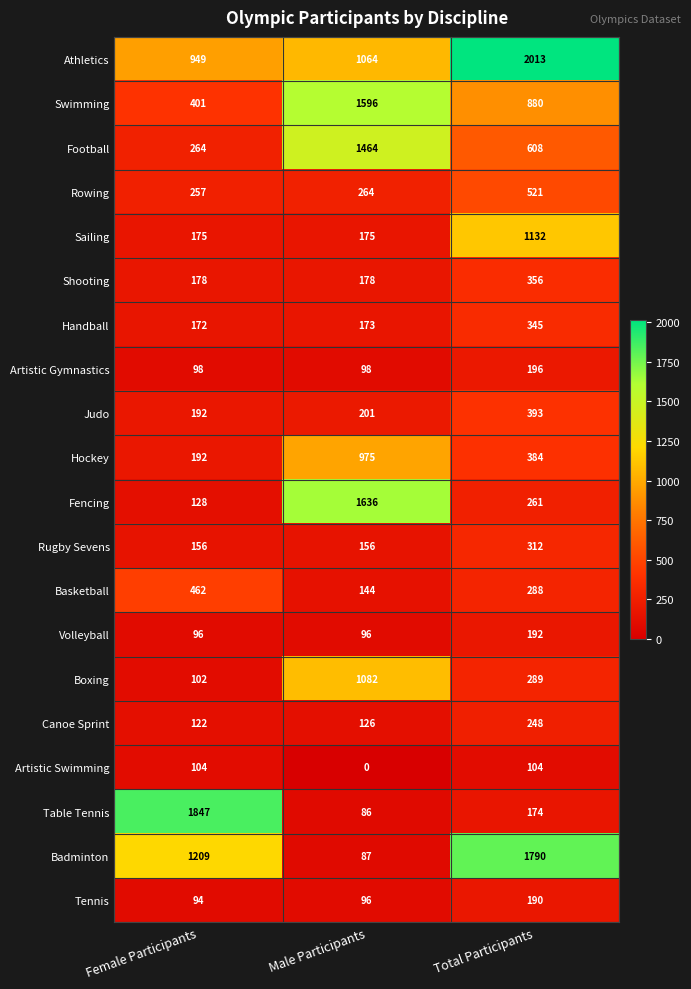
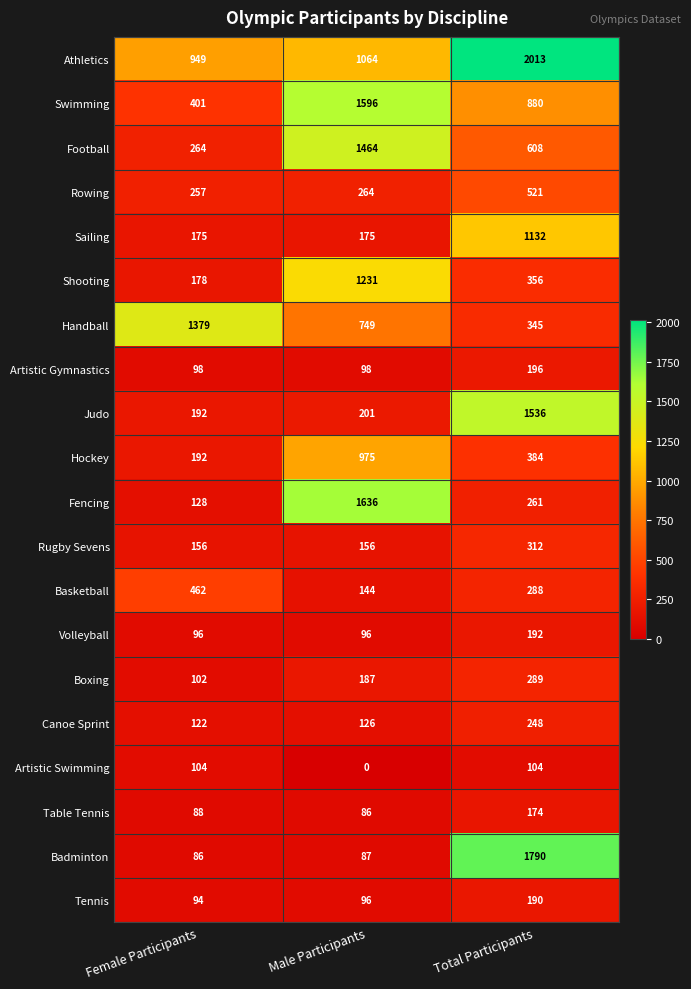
  {
    "Athletics": {
      "Female Participants": 949,
      "Male Participants": 1064,
      "Total Participants": 2013
    },
    "Swimming": {
      "Female Participants": 401,
      "Male Participants": 1596,
      "Total Participants": 880
    },
    "Football": {
      "Female Participants": 264,
      "Male Participants": 1464,
      "Total Participants": 608
    },
    "Rowing": {
      "Female Participants": 257,
      "Male Participants": 264,
      "Total Participants": 521
    },
    "Sailing": {
      "Female Participants": 175,
      "Male Participants": 175,
      "Total Participants": 1132
    },
    "Shooting": {
      "Female Participants": 178,
-     "Male Participants": 178,
+     "Male Participants": 1231,
      "Total Participants": 356
    },
    "Handball": {
-     "Female Participants": 172,
-     "Male Participants": 173,
+     "Female Participants": 1379,
+     "Male Participants": 749,
      "Total Participants": 345
    },
    "Artistic Gymnastics": {
      "Female Participants": 98,
      "Male Participants": 98,
      "Total Participants": 196
    },
    "Judo": {
      "Female Participants": 192,
      "Male Participants": 201,
-     "Total Participants": 393
+     "Total Participants": 1536
    },
    "Hockey": {
      "Female Participants": 192,
      "Male Participants": 975,
      "Total Participants": 384
    },
    "Fencing": {
      "Female Participants": 128,
      "Male Participants": 1636,
      "Total Participants": 261
    },
    "Rugby Sevens": {
      "Female Participants": 156,
      "Male Participants": 156,
      "Total Participants": 312
    },
    "Basketball": {
      "Female Participants": 462,
      "Male Participants": 144,
      "Total Participants": 288
    },
    "Volleyball": {
      "Female Participants": 96,
      "Male Participants": 96,
      "Total Participants": 192
    },
    "Boxing": {
      "Female Participants": 102,
-     "Male Participants": 1082,
+     "Male Participants": 187,
      "Total Participants": 289
    },
    "Canoe Sprint": {
      "Female Participants": 122,
      "Male Participants": 126,
      "Total Participants": 248
    },
    "Artistic Swimming": {
      "Female Participants": 104,
      "Male Participants": 0,
      "Total Participants": 104
    },
    "Table Tennis": {
-     "Female Participants": 1847,
+     "Female Participants": 88,
      "Male Participants": 86,
      "Total Participants": 174
    },
    "Badminton": {
-     "Female Participants": 1209,
+     "Female Participants": 86,
      "Male Participants": 87,
      "Total Participants": 1790
    },
    "Tennis": {
      "Female Participants": 94,
      "Male Participants": 96,
      "Total Participants": 190
    }
  }
